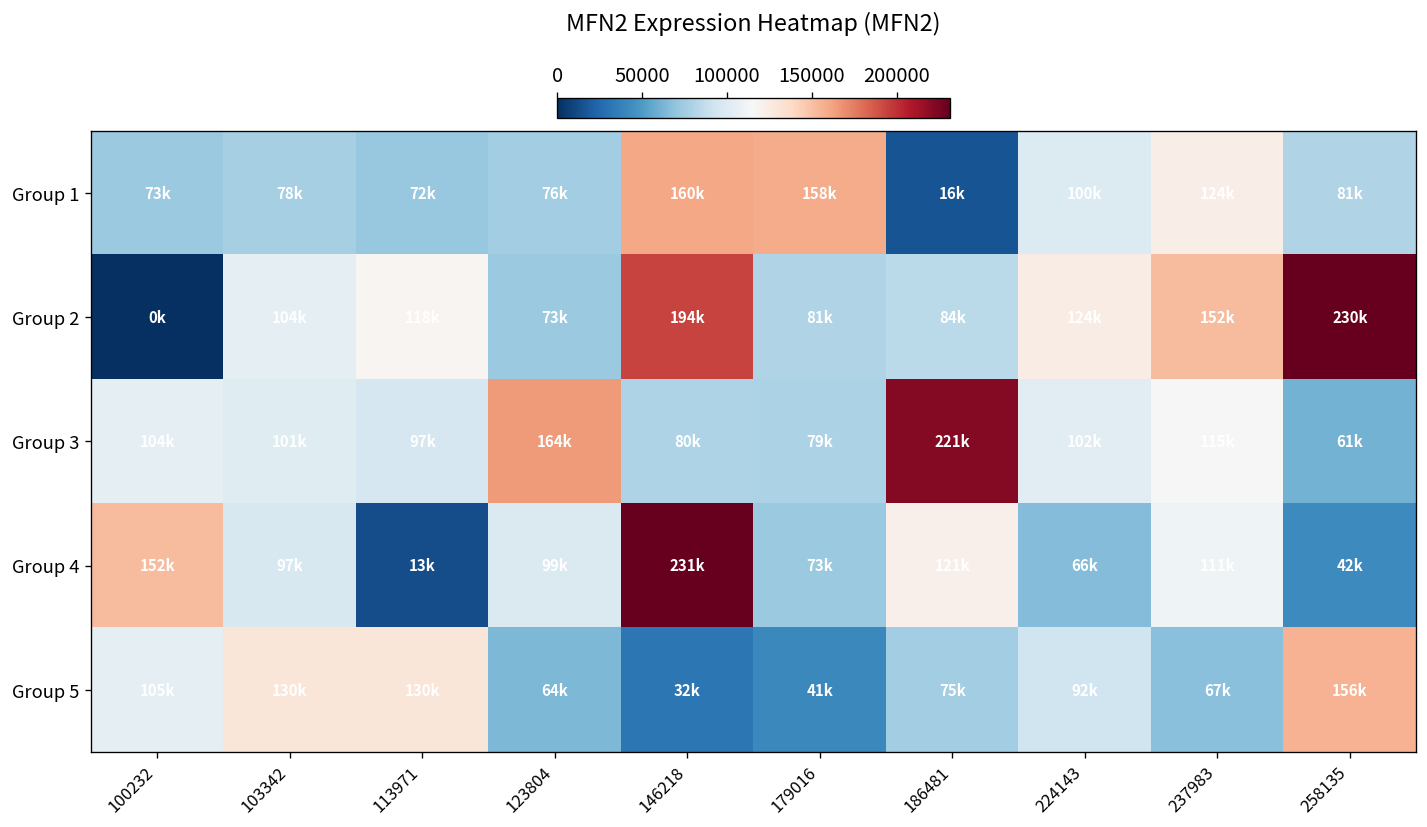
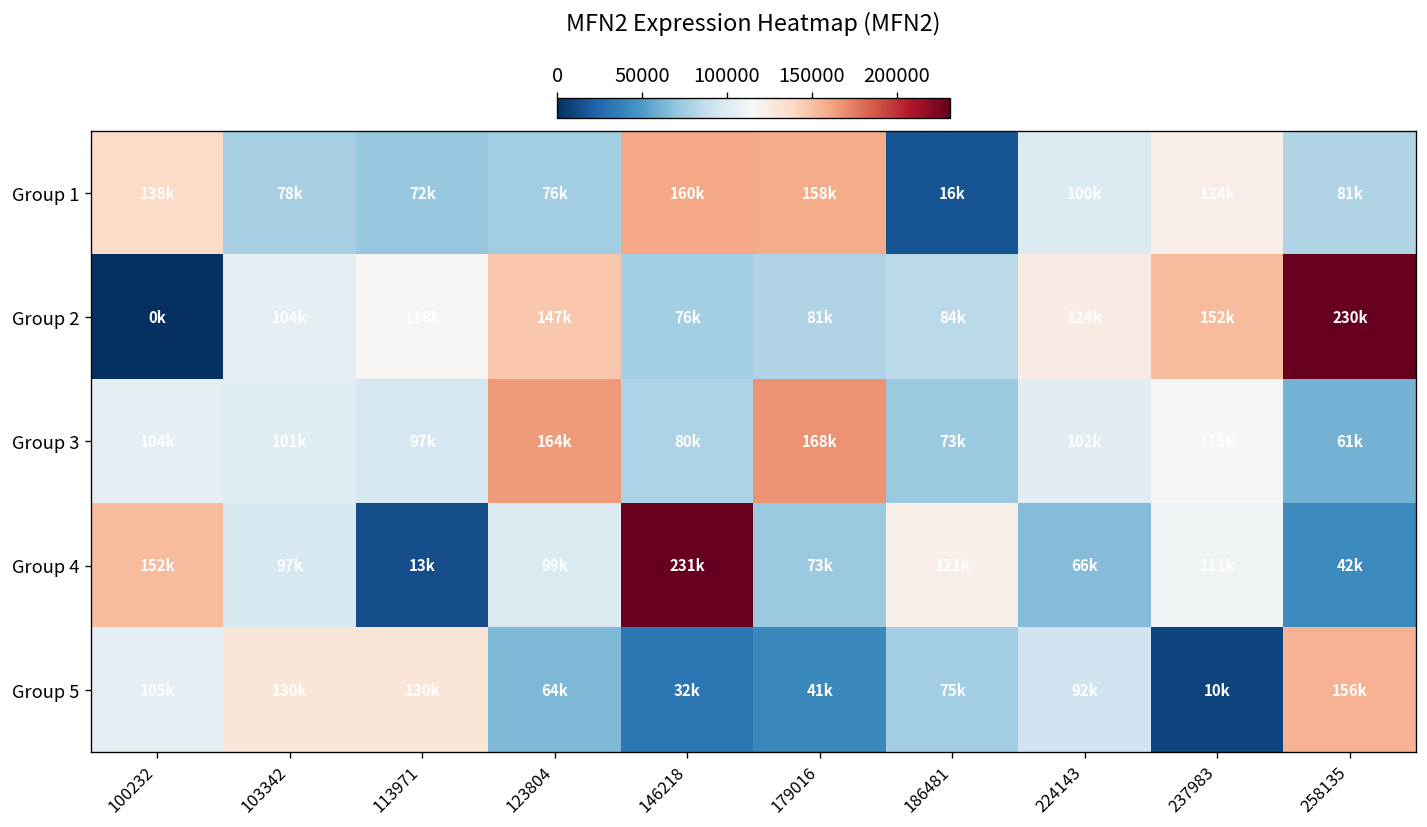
  {
    "Group 1": {
-     "100232": "73k",
+     "100232": "138k",
      "103342": "78k",
      "113971": "72k",
      "123804": "76k",
      "146218": "160k",
      "179016": "158k",
      "186481": "16k",
      "258135": "81k"
    },
    "Group 2": {
      "100232": "0k",
-     "123804": "73k",
-     "146218": "194k",
+     "123804": "147k",
+     "146218": "76k",
      "179016": "81k",
      "186481": "84k",
      "237983": "152k",
      "258135": "230k"
    },
    "Group 3": {
      "123804": "164k",
      "146218": "80k",
-     "179016": "79k",
-     "186481": "221k",
+     "179016": "168k",
+     "186481": "73k",
      "258135": "61k"
    },
    "Group 4": {
      "100232": "152k",
      "113971": "13k",
      "146218": "231k",
      "179016": "73k",
      "224143": "66k",
      "258135": "42k"
    },
    "Group 5": {
      "123804": "64k",
      "146218": "32k",
      "179016": "41k",
      "186481": "75k",
-     "237983": "67k",
+     "237983": "10k",
      "258135": "156k"
    }
  }
